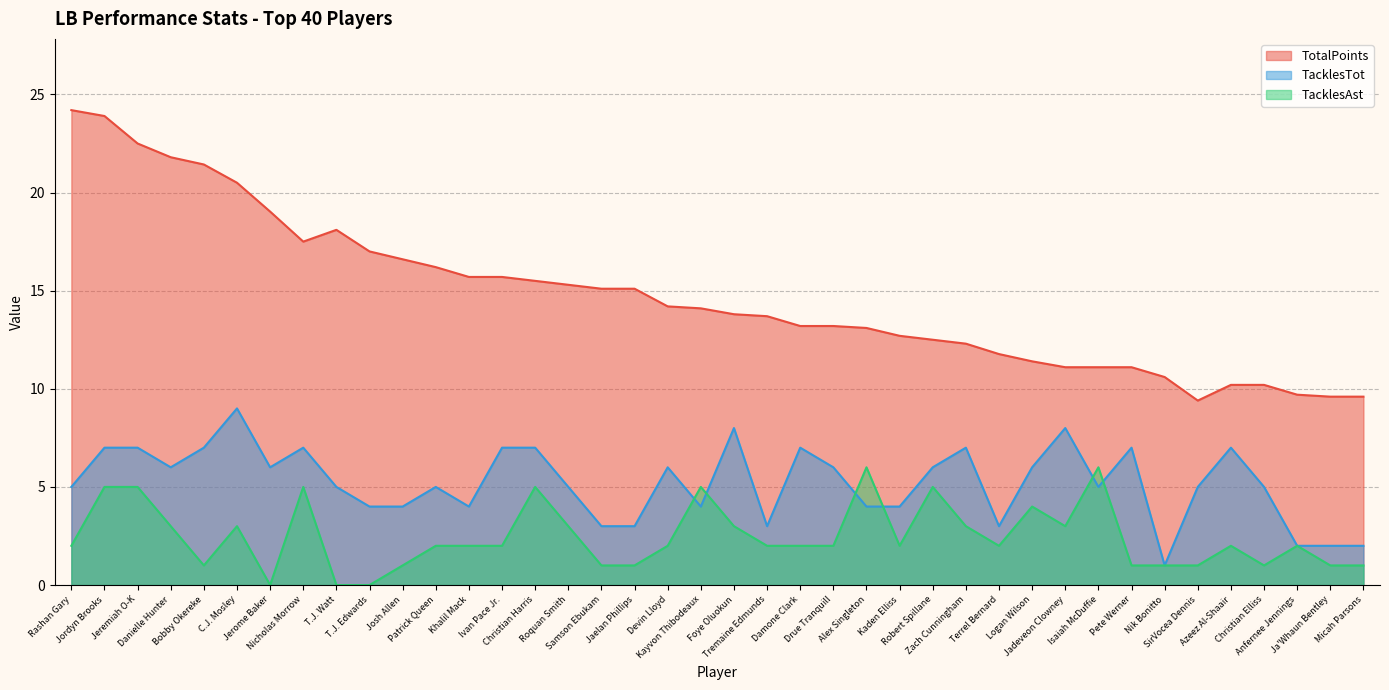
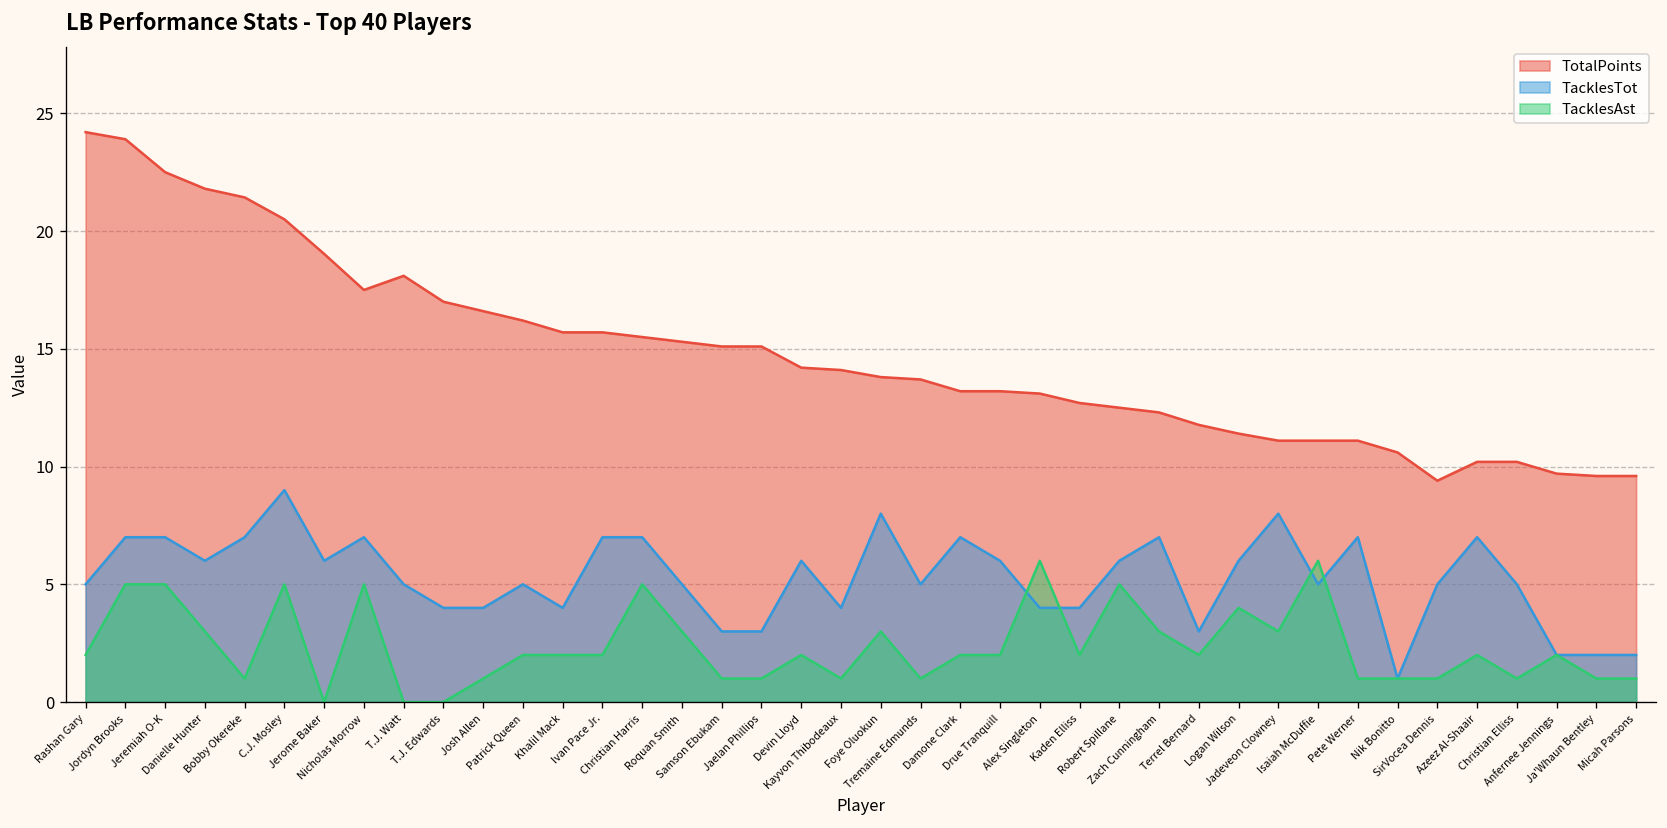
  {
    "TotalPoints": {
      "Rashan Gary": 24.2,
      "Jordyn Brooks": 24,
      "Jeremiah O-K": 22.5,
      "Danielle Hunter": 21.8,
      "Bobby Okereke": 21.4,
      "C.J. Mosley": 20.5,
      "Jerome Baker": 19,
      "Nicholas Morrow": 17.5,
      "T.J. Watt": 18,
      "T.J. Edwards": 17,
      "Josh Allen": 16.6,
      "Patrick Queen": 16.2,
      "Khalil Mack": 15.7,
      "Ivan Pace Jr.": 15.7,
      "Christian Harris": 15.5,
      "Roquan Smith": 15.3,
      "Samson Ebukam": 15,
      "Jaelan Phillips": 15,
      "Devin Lloyd": 14.2,
      "Kayvon Thibodeaux": 14,
      "Foye Oluokun": 13.8,
      "Tremaine Edmunds": 13.7,
      "Damone Clark": 13.2,
      "Drue Tranquill": 13.2,
      "Alex Singleton": 13,
      "Kaden Elliss": 12.7,
      "Robert Spillane": 12.5,
      "Zach Cunningham": 12.3,
      "Terrel Bernard": 11.8,
      "Logan Wilson": 11.4,
      "Jadeveon Clowney": 11,
      "Isaiah McDuffie": 11,
      "Pete Werner": 11,
      "Nik Bonitto": 10.6,
      "SirVocea Dennis": 9.4,
      "Azeez Al-Shaair": 10.2,
      "Christian Elliss": 10.2,
      "Anfernee Jennings": 9.7,
      "Ja'Whaun Bentley": 9.6,
      "Micah Parsons": 9.6
    },
    "TacklesTot": {
      "Rashan Gary": 5,
      "Jordyn Brooks": 7,
      "Jeremiah O-K": 7,
      "Danielle Hunter": 6,
      "Bobby Okereke": 7,
      "C.J. Mosley": 9,
      "Jerome Baker": 6,
      "Nicholas Morrow": 7,
      "T.J. Watt": 5,
      "T.J. Edwards": 4,
      "Josh Allen": 4,
      "Patrick Queen": 5,
      "Khalil Mack": 4,
      "Ivan Pace Jr.": 7,
      "Christian Harris": 7,
      "Roquan Smith": 5,
      "Samson Ebukam": 3,
      "Jaelan Phillips": 3,
      "Devin Lloyd": 6,
      "Kayvon Thibodeaux": 4,
      "Foye Oluokun": 8,
-     "Tremaine Edmunds": 3,
+     "Tremaine Edmunds": 5,
      "Damone Clark": 7,
      "Drue Tranquill": 6,
      "Alex Singleton": 4,
      "Kaden Elliss": 4,
      "Robert Spillane": 6,
      "Zach Cunningham": 7,
      "Terrel Bernard": 3,
      "Logan Wilson": 6,
      "Jadeveon Clowney": 8,
      "Isaiah McDuffie": 5,
      "Pete Werner": 7,
      "SirVocea Dennis": 5,
      "Azeez Al-Shaair": 7,
      "Christian Elliss": 5,
      "Ja'Whaun Bentley": 2,
      "Micah Parsons": 2
    },
    "TacklesAst": {
      "Rashan Gary": 2,
      "Jordyn Brooks": 5,
      "Jeremiah O-K": 5,
      "Danielle Hunter": 3,
      "Bobby Okereke": 1,
-     "C.J. Mosley": 3,
+     "C.J. Mosley": 5,
      "Jerome Baker": 0,
      "Nicholas Morrow": 5,
      "T.J. Watt": 0,
      "T.J. Edwards": 0,
      "Josh Allen": 1,
      "Patrick Queen": 2,
      "Khalil Mack": 2,
      "Ivan Pace Jr.": 2,
      "Christian Harris": 5,
      "Roquan Smith": 3,
      "Samson Ebukam": 1,
      "Jaelan Phillips": 1,
      "Devin Lloyd": 2,
-     "Kayvon Thibodeaux": 5,
+     "Kayvon Thibodeaux": 1,
      "Foye Oluokun": 3,
-     "Tremaine Edmunds": 2,
+     "Tremaine Edmunds": 1,
      "Damone Clark": 2,
      "Drue Tranquill": 2,
      "Alex Singleton": 6,
      "Kaden Elliss": 2,
      "Robert Spillane": 5,
      "Zach Cunningham": 3,
      "Terrel Bernard": 2,
      "Logan Wilson": 4,
      "Jadeveon Clowney": 3,
      "Isaiah McDuffie": 6,
      "Pete Werner": 1,
      "SirVocea Dennis": 1,
      "Azeez Al-Shaair": 2,
      "Christian Elliss": 1,
      "Ja'Whaun Bentley": 1,
      "Micah Parsons": 1
    }
  }
